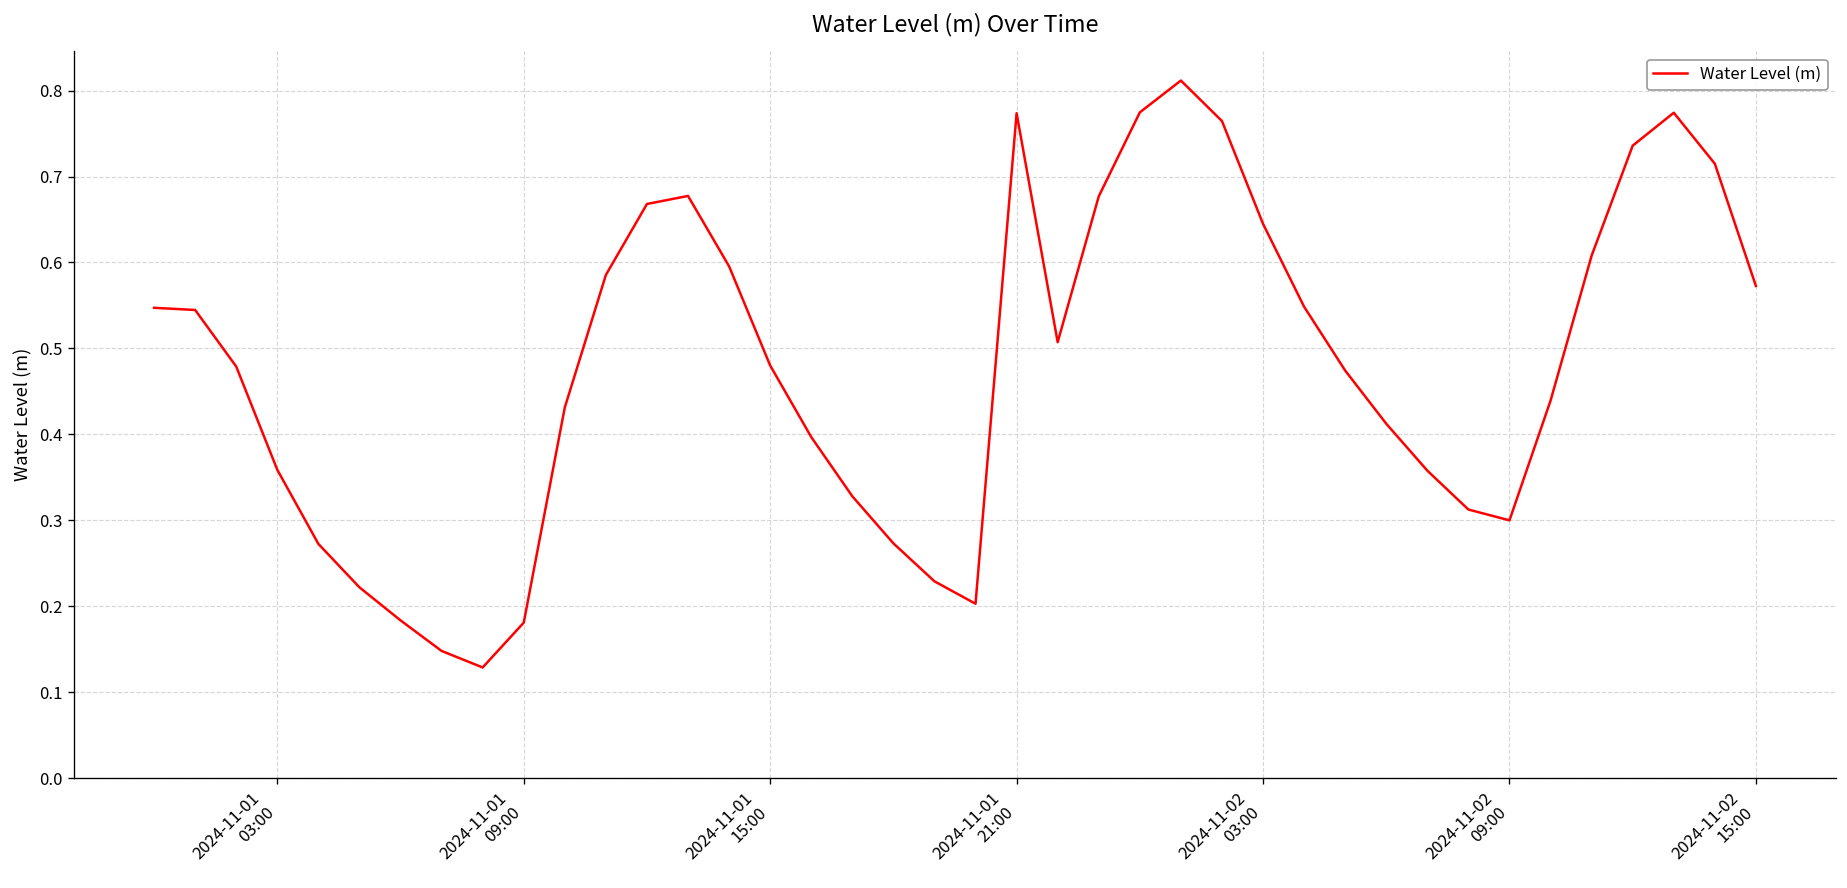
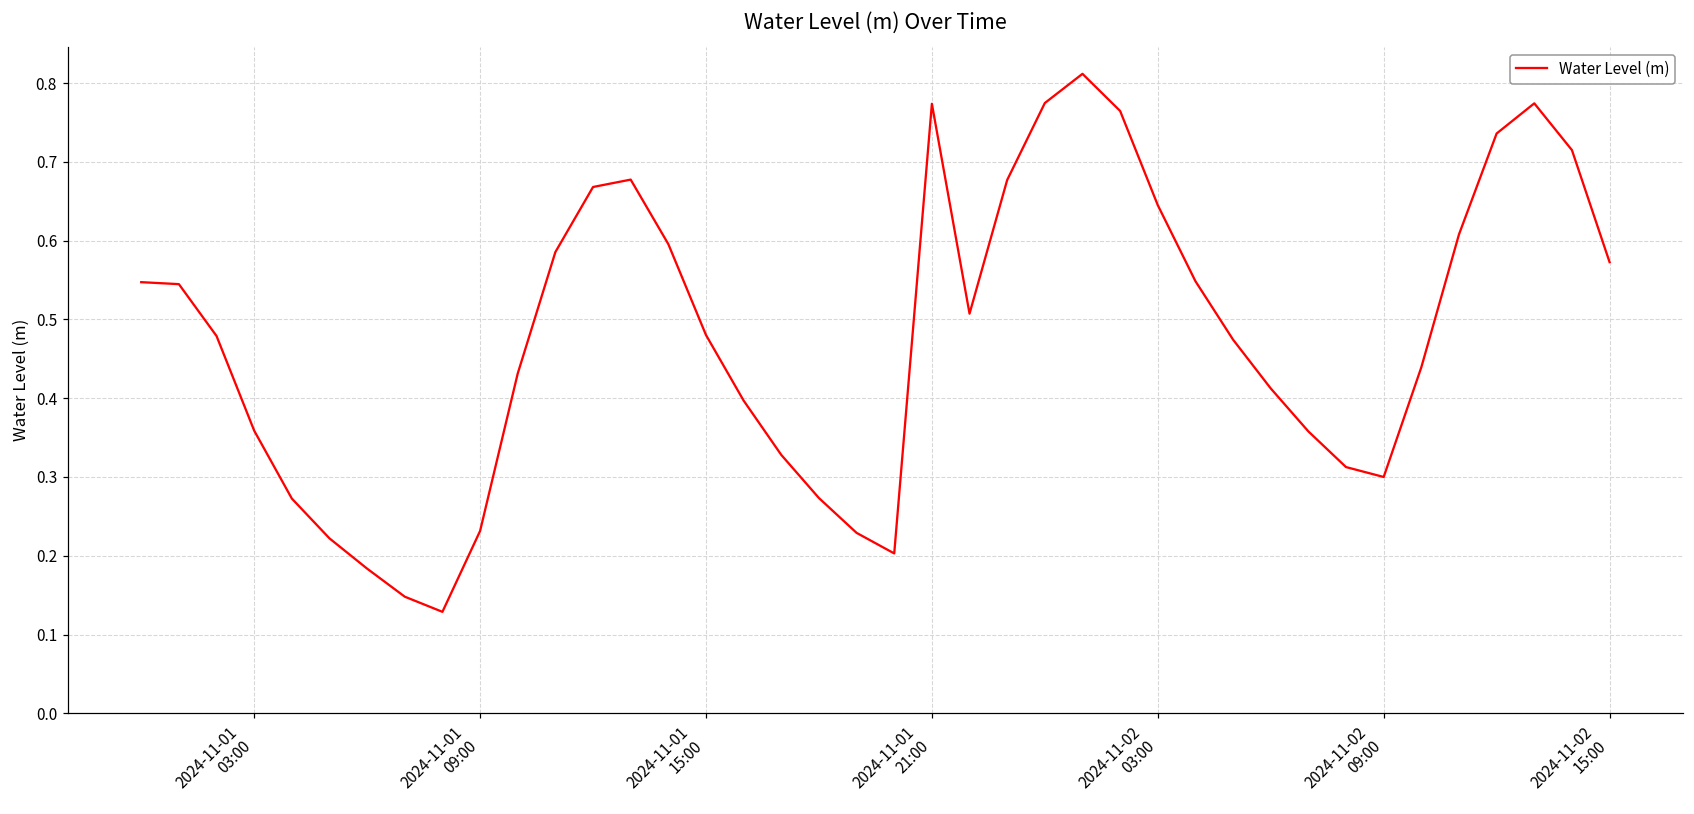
  {
    "2024-11-01 03:00": 0.36,
-   "2024-11-01 09:00": 0.18,
+   "2024-11-01 09:00": 0.23,
    "2024-11-01 15:00": 0.48,
    "2024-11-01 21:00": 0.77,
    "2024-11-02 03:00": 0.64,
    "2024-11-02 09:00": 0.30,
    "2024-11-02 15:00": 0.57
  }
